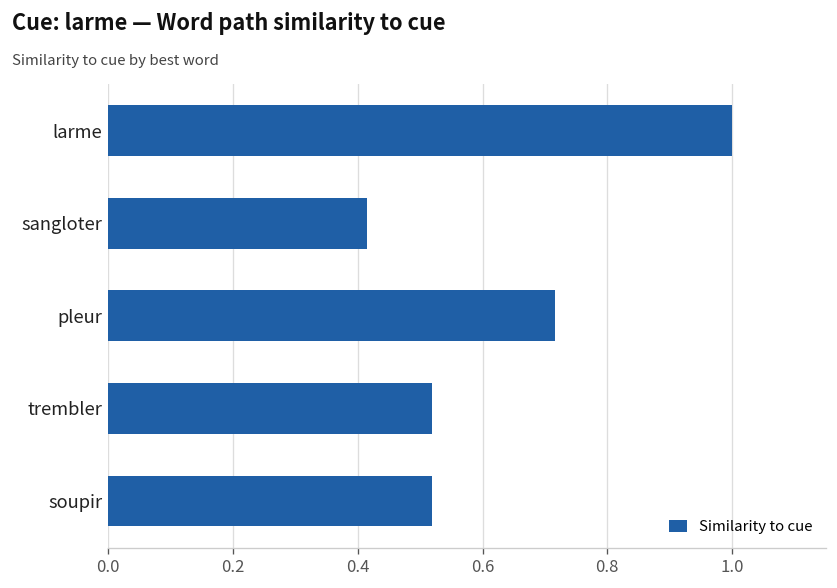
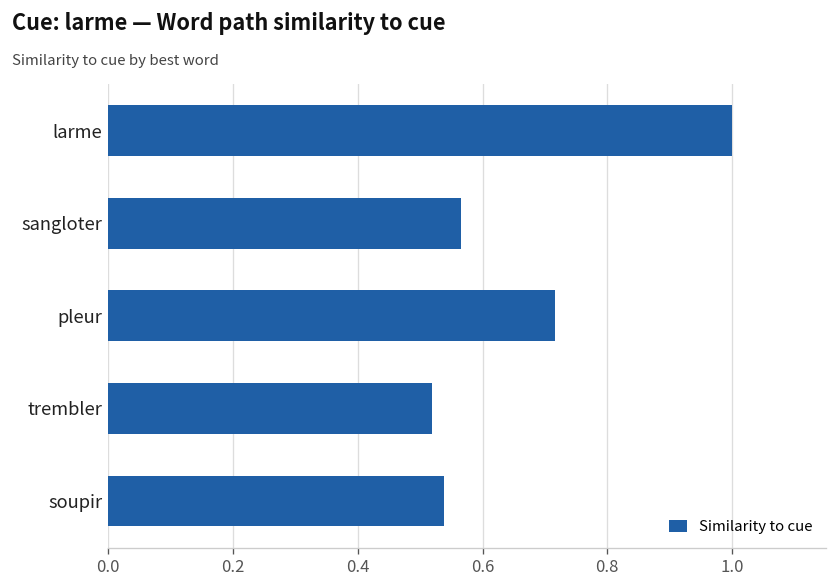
  {
    "larme": 1.00,
-   "sangloter": 0.41,
+   "sangloter": 0.57,
    "pleur": 0.72,
    "trembler": 0.52,
-   "soupir": 0.52
+   "soupir": 0.54
  }
